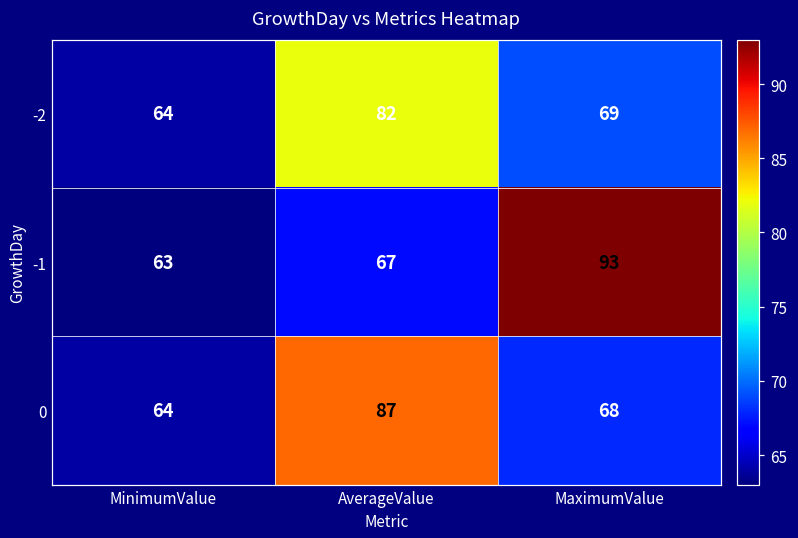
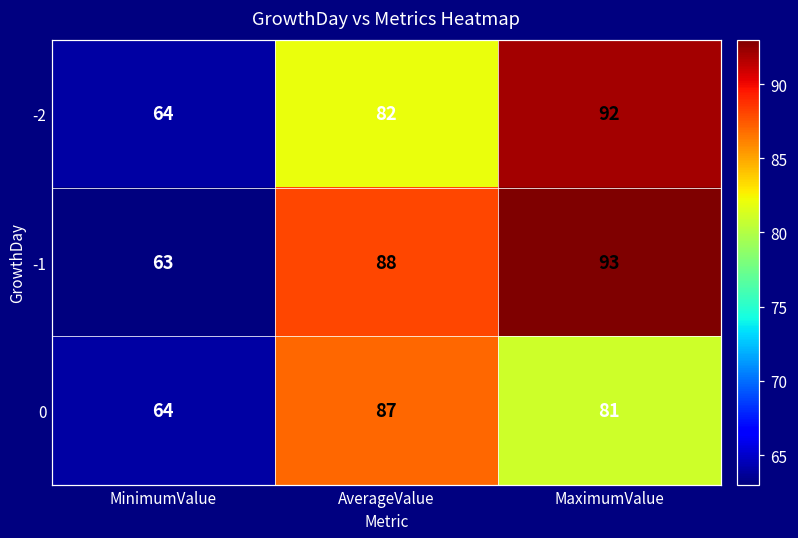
  {
    "-2": {
      "MinimumValue": 64,
      "AverageValue": 82,
-     "MaximumValue": 69
+     "MaximumValue": 92
    },
    "-1": {
      "MinimumValue": 63,
-     "AverageValue": 67,
+     "AverageValue": 88,
      "MaximumValue": 93
    },
    "0": {
      "MinimumValue": 64,
      "AverageValue": 87,
-     "MaximumValue": 68
+     "MaximumValue": 81
    }
  }
